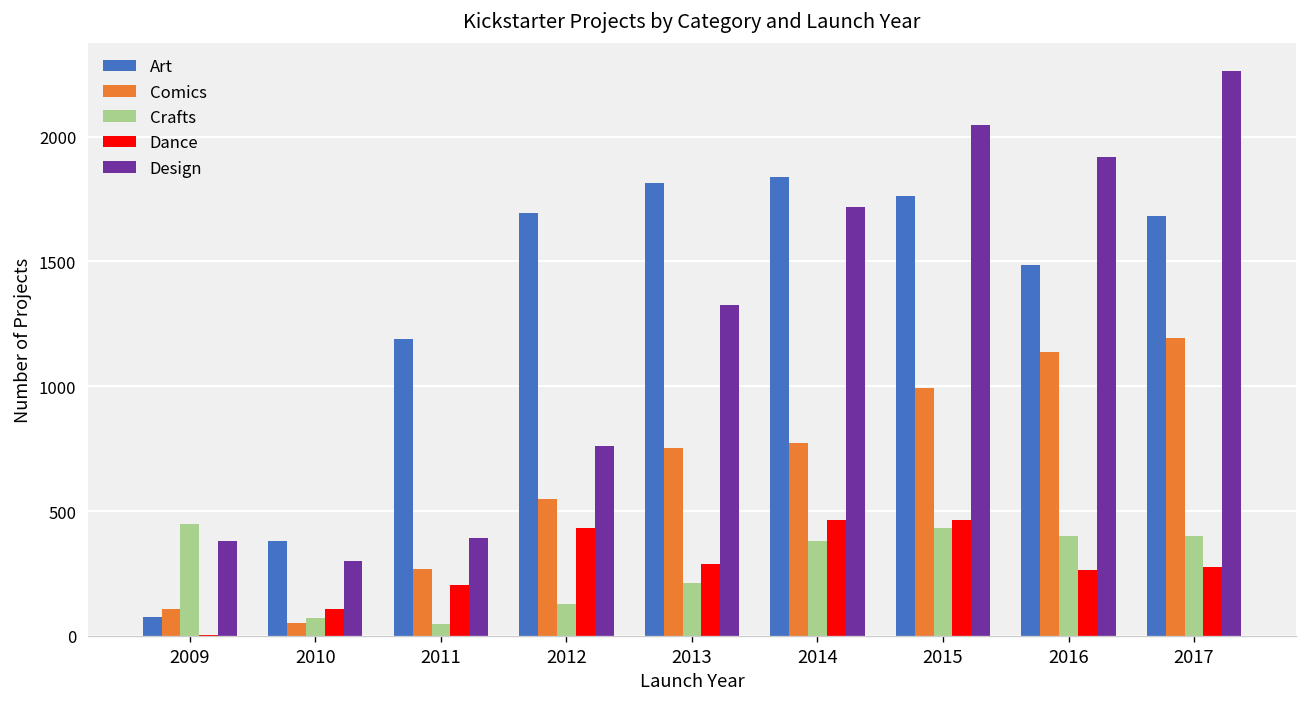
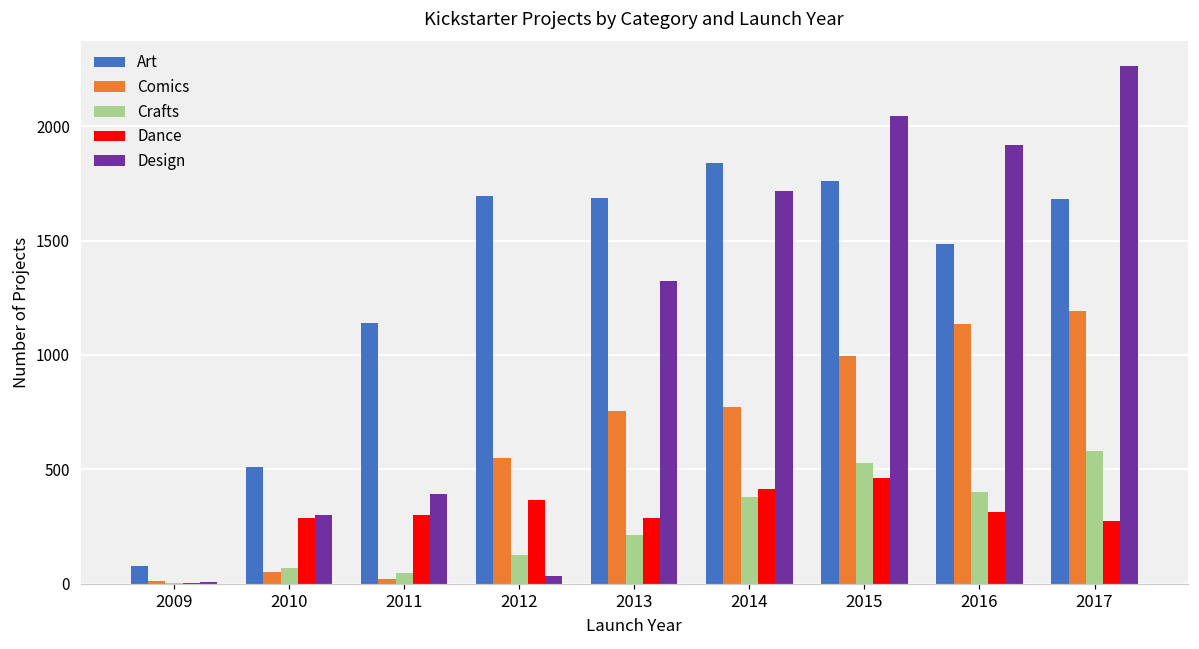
  {
    "Art": {
      "2009": 80,
-     "2010": 380,
-     "2011": 1190,
+     "2010": 510,
+     "2011": 1140,
      "2012": 1690,
-     "2013": 1820,
+     "2013": 1680,
      "2014": 1840,
      "2015": 1760,
      "2016": 1490,
      "2017": 1680
    },
    "Comics": {
-     "2009": 110,
+     "2009": 10,
      "2010": 50,
-     "2011": 270,
+     "2011": 20,
      "2012": 550,
      "2013": 750,
      "2014": 770,
      "2015": 990,
      "2016": 1140,
      "2017": 1190
    },
    "Crafts": {
-     "2009": 450,
+     "2009": 0,
      "2010": 70,
      "2011": 50,
      "2012": 130,
      "2013": 210,
      "2014": 380,
-     "2015": 430,
+     "2015": 530,
      "2016": 400,
-     "2017": 400
+     "2017": 580
    },
    "Dance": {
-     "2010": 110,
-     "2011": 200,
-     "2012": 430,
+     "2010": 290,
+     "2011": 300,
+     "2012": 370,
      "2013": 290,
-     "2014": 460,
+     "2014": 410,
      "2015": 460,
-     "2016": 260,
+     "2016": 310,
      "2017": 280
    },
    "Design": {
-     "2009": 380,
+     "2009": 10,
      "2010": 300,
      "2011": 390,
-     "2012": 760,
+     "2012": 30,
      "2013": 1320,
      "2014": 1720,
      "2015": 2050,
      "2016": 1920,
      "2017": 2260
    }
  }
